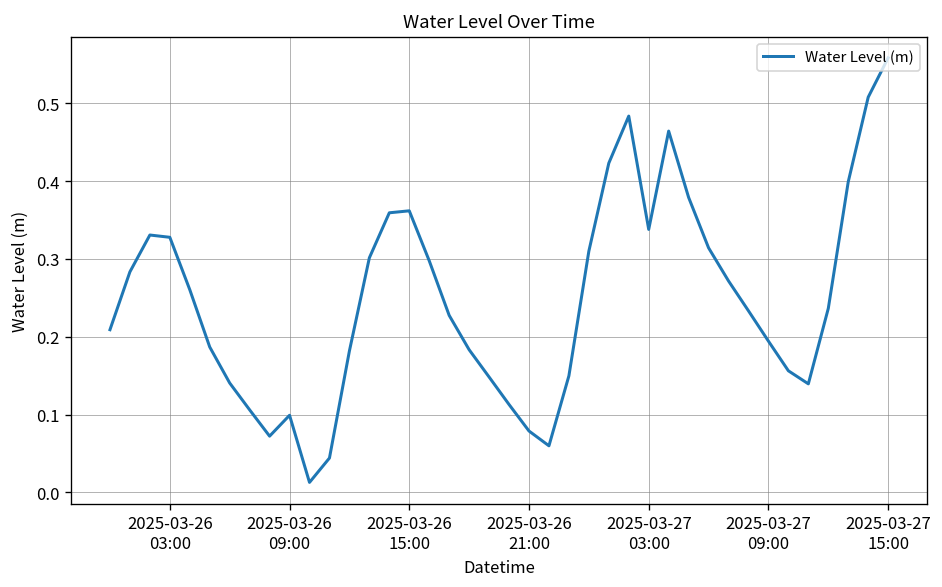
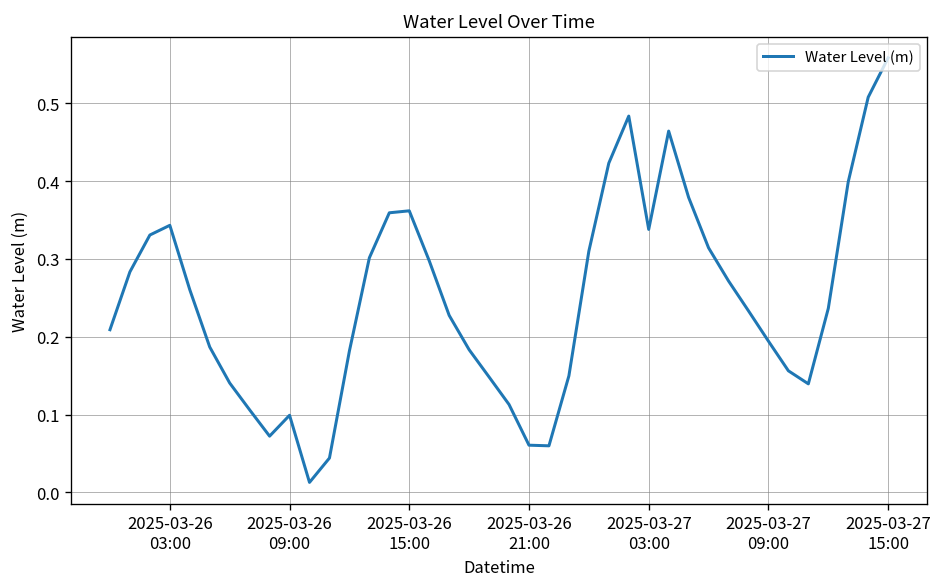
  {
-   "2025-03-26 03:00": 0.33,
+   "2025-03-26 03:00": 0.34,
    "2025-03-26 09:00": 0.10,
    "2025-03-26 15:00": 0.36,
-   "2025-03-26 21:00": 0.08,
+   "2025-03-26 21:00": 0.06,
    "2025-03-27 03:00": 0.34,
    "2025-03-27 09:00": 0.19
  }
